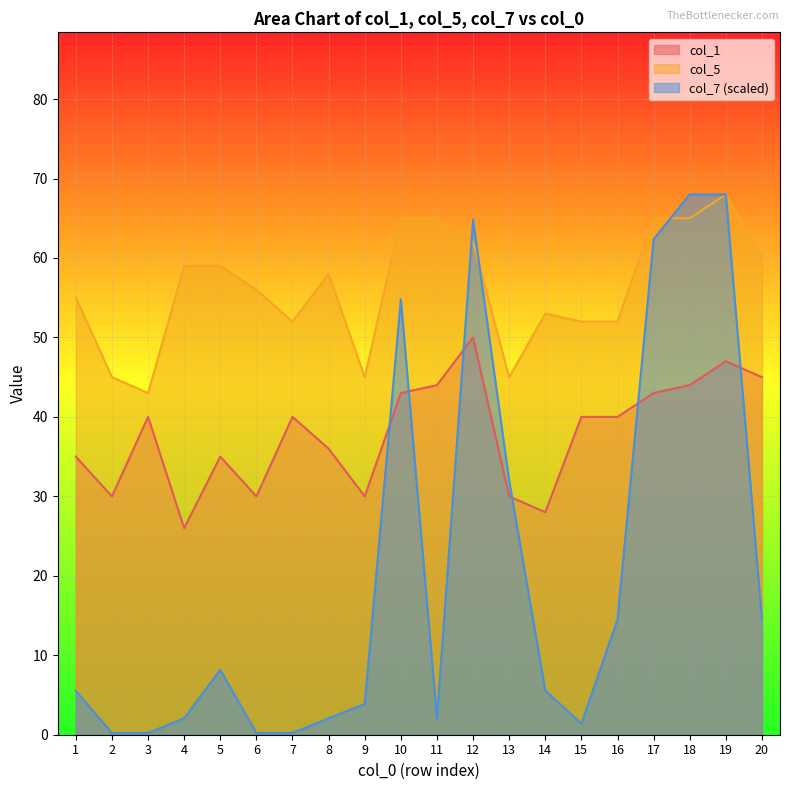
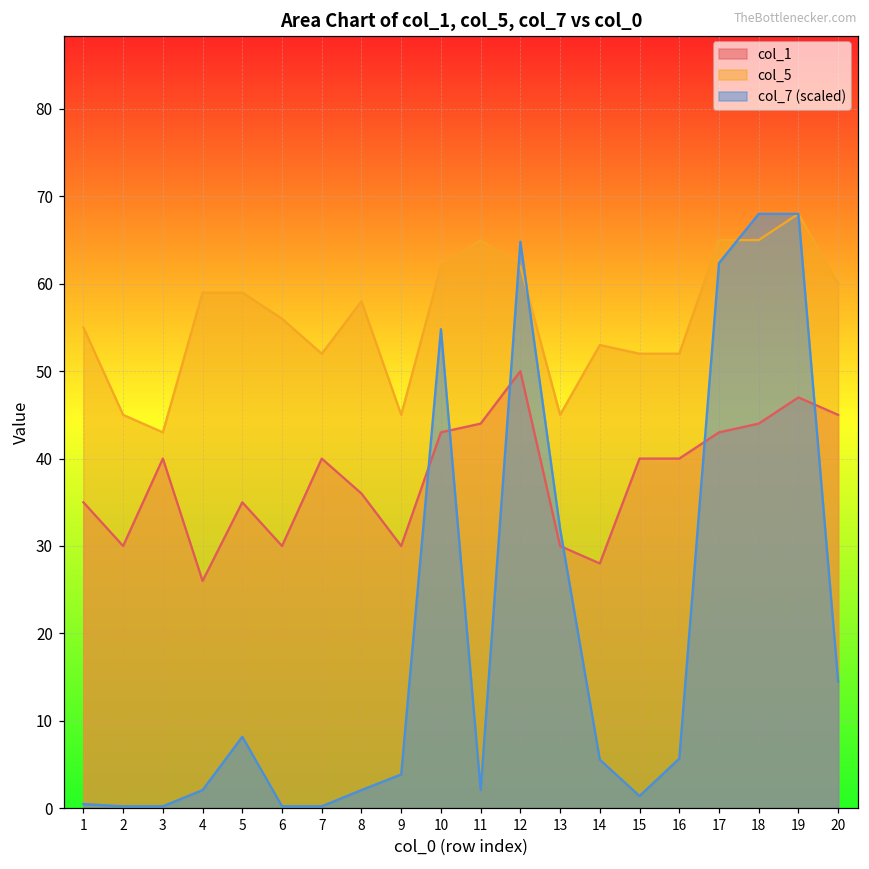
  {
    "col_1": {
      "1": 35,
      "2": 30,
      "3": 40,
      "4": 26,
      "5": 35,
      "6": 30,
      "7": 40,
      "8": 36,
      "9": 30,
      "10": 43,
      "11": 44,
      "12": 50,
      "13": 30,
      "14": 28,
      "15": 40,
      "16": 40,
      "17": 43,
      "18": 44,
      "19": 47,
      "20": 45
    },
    "col_5": {
      "1": 55,
      "2": 45,
      "3": 43,
      "4": 59,
      "5": 59,
      "6": 56,
      "7": 52,
      "8": 58,
      "9": 45,
-     "10": 65,
+     "10": 62,
      "11": 65,
      "12": 62,
      "13": 45,
      "14": 53,
      "15": 52,
      "16": 52,
      "17": 65,
      "18": 65,
      "20": 60
    },
    "col_7 (scaled)": {
-     "1": 6,
+     "1": 0,
      "2": 0,
      "3": 0,
      "4": 2,
      "5": 8,
      "6": 0,
      "7": 0,
      "8": 2,
      "9": 4,
      "10": 55,
      "11": 2,
      "12": 65,
      "13": 32,
      "14": 6,
      "15": 1,
-     "16": 14,
+     "16": 6,
      "17": 62,
      "18": 68,
      "20": 14
    }
  }
